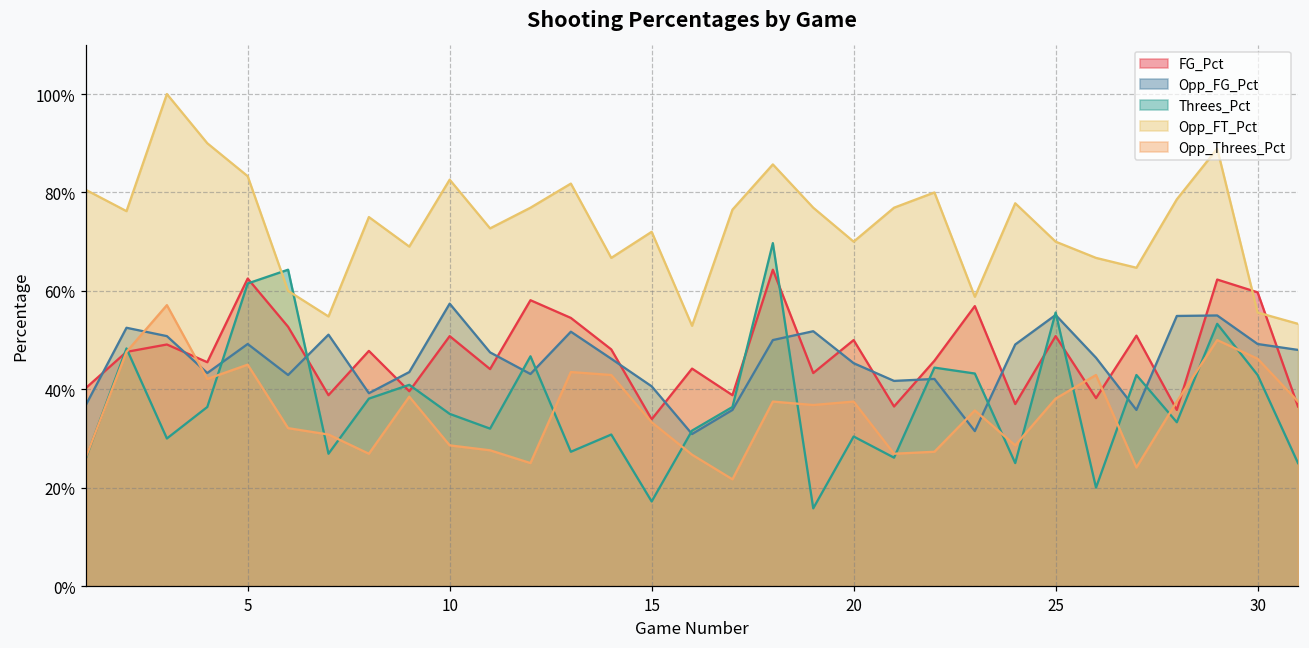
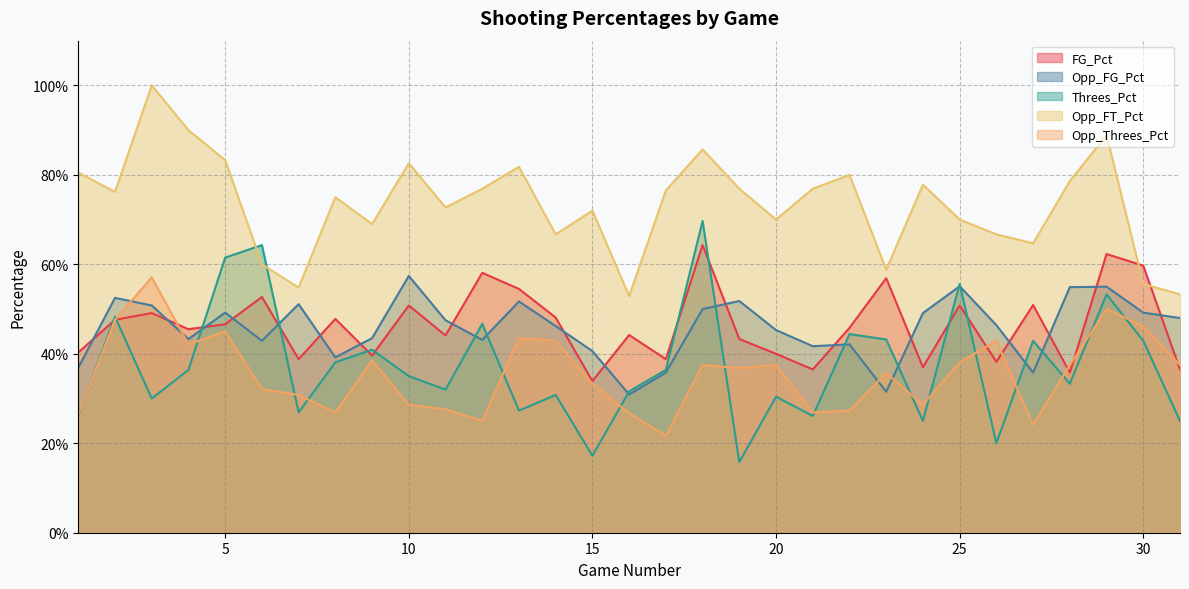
  {
    "FG_Pct": {
-     "5": "63%",
+     "5": "47%",
      "10": "51%",
      "15": "34%",
-     "20": "50%",
+     "20": "40%",
      "25": "51%",
      "30": "60%"
    }
  }
